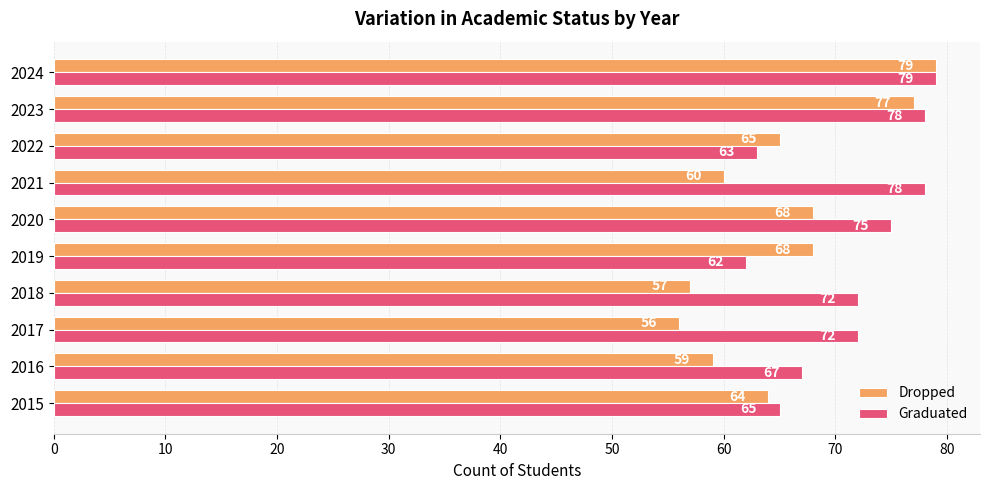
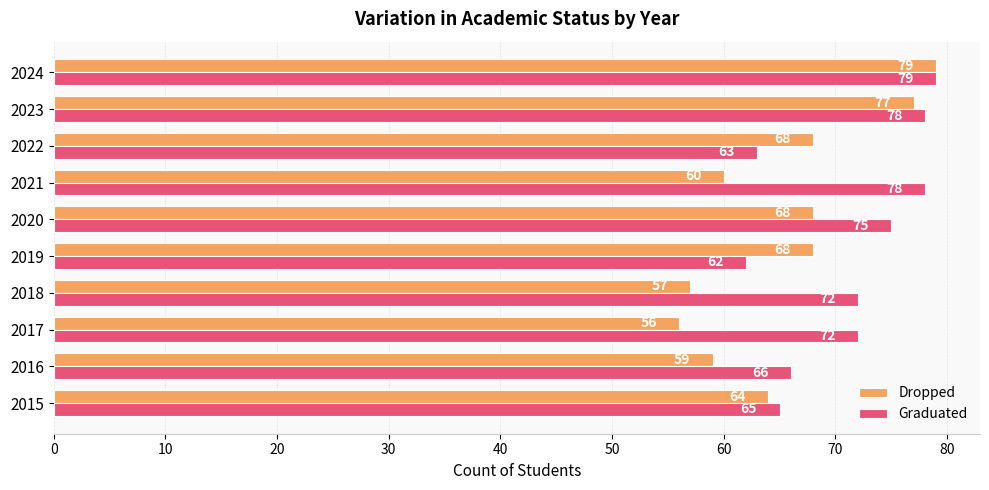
  {
    "Dropped": {
      "2024": 79,
      "2023": 77,
-     "2022": 65,
+     "2022": 68,
      "2021": 60,
      "2020": 68,
      "2019": 68,
      "2018": 57,
      "2017": 56,
      "2016": 59,
      "2015": 64
    },
    "Graduated": {
      "2024": 79,
      "2023": 78,
      "2022": 63,
      "2021": 78,
      "2020": 75,
      "2019": 62,
      "2018": 72,
      "2017": 72,
-     "2016": 67,
+     "2016": 66,
      "2015": 65
    }
  }
